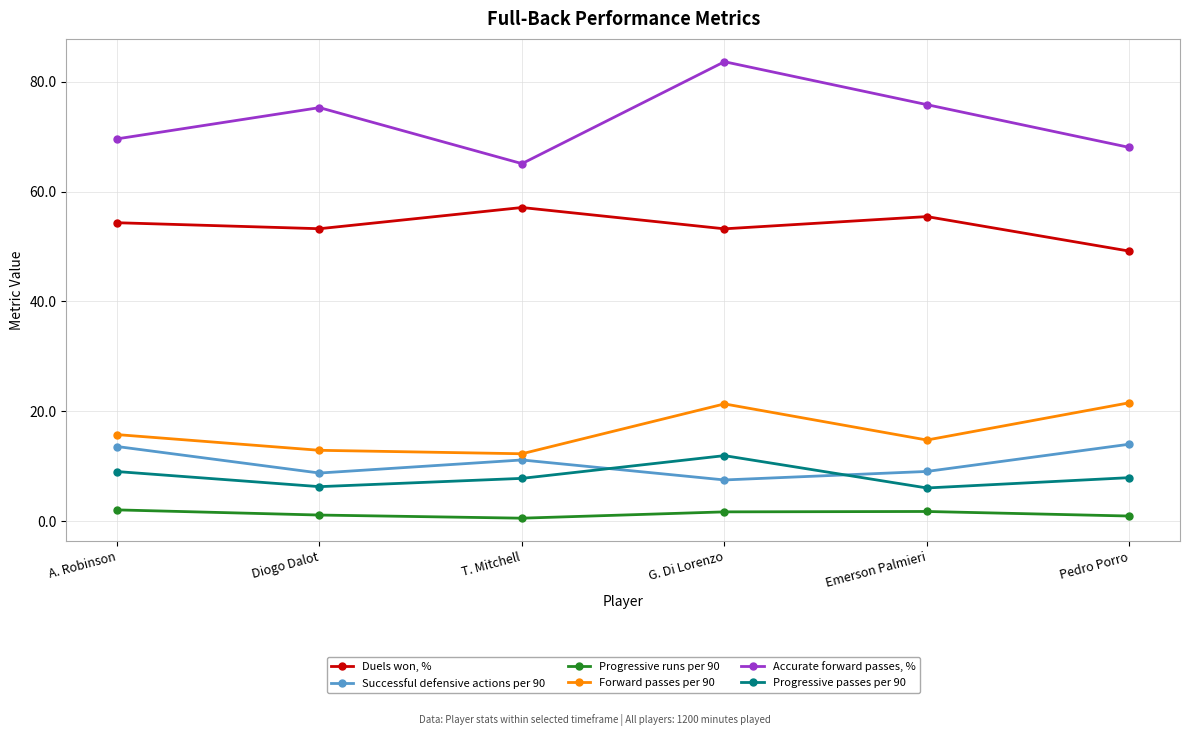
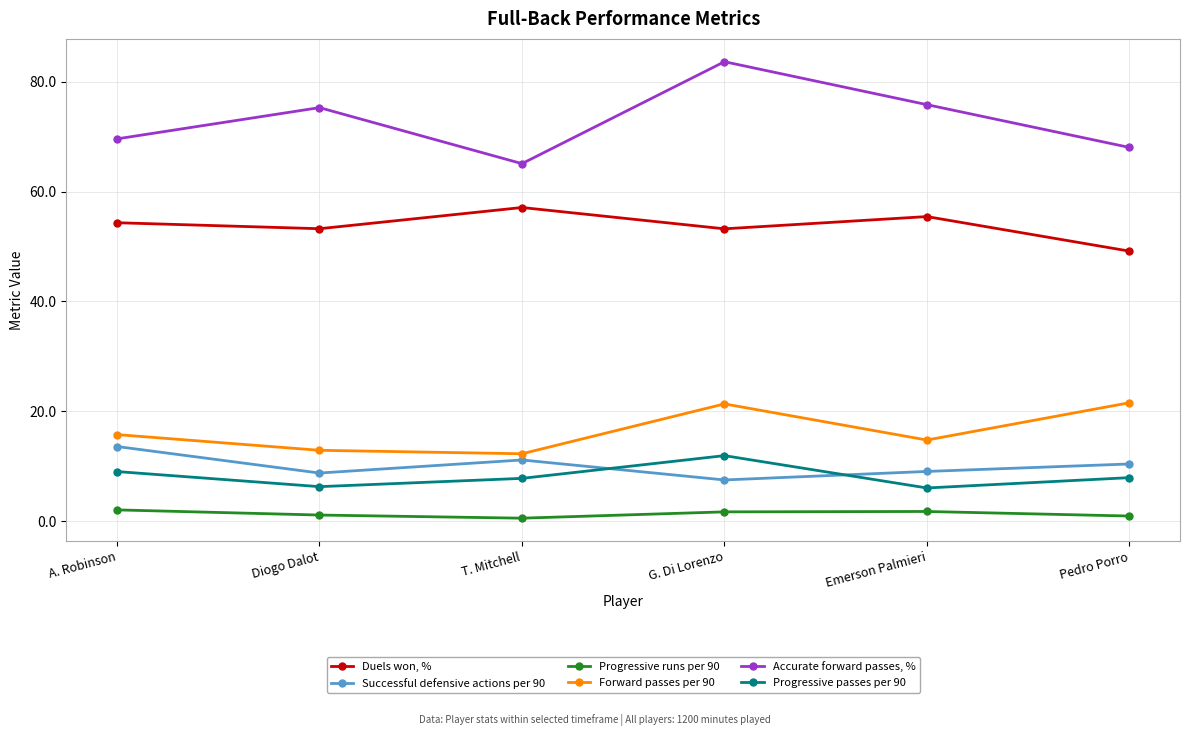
  {
    "Duels won, %": {
      "A. Robinson": 54,
      "Diogo Dalot": 53,
      "T. Mitchell": 57,
      "G. Di Lorenzo": 53,
      "Emerson Palmieri": 55,
      "Pedro Porro": 49
    },
    "Successful defensive actions per 90": {
      "A. Robinson": 14,
      "Diogo Dalot": 9,
      "T. Mitchell": 11,
      "G. Di Lorenzo": 7,
      "Emerson Palmieri": 9,
-     "Pedro Porro": 14
+     "Pedro Porro": 10
    },
    "Progressive runs per 90": {
      "A. Robinson": 2,
      "Diogo Dalot": 1,
      "T. Mitchell": 1,
      "G. Di Lorenzo": 2,
      "Emerson Palmieri": 2,
      "Pedro Porro": 1
    },
    "Forward passes per 90": {
      "A. Robinson": 16,
      "Diogo Dalot": 13,
      "T. Mitchell": 12,
      "G. Di Lorenzo": 21,
      "Emerson Palmieri": 15,
      "Pedro Porro": 22
    },
    "Accurate forward passes, %": {
      "A. Robinson": 70,
      "Diogo Dalot": 75,
      "T. Mitchell": 65,
      "G. Di Lorenzo": 84,
      "Emerson Palmieri": 76,
      "Pedro Porro": 68
    },
    "Progressive passes per 90": {
      "A. Robinson": 9,
      "Diogo Dalot": 6,
      "T. Mitchell": 8,
      "G. Di Lorenzo": 12,
      "Emerson Palmieri": 6,
      "Pedro Porro": 8
    }
  }
